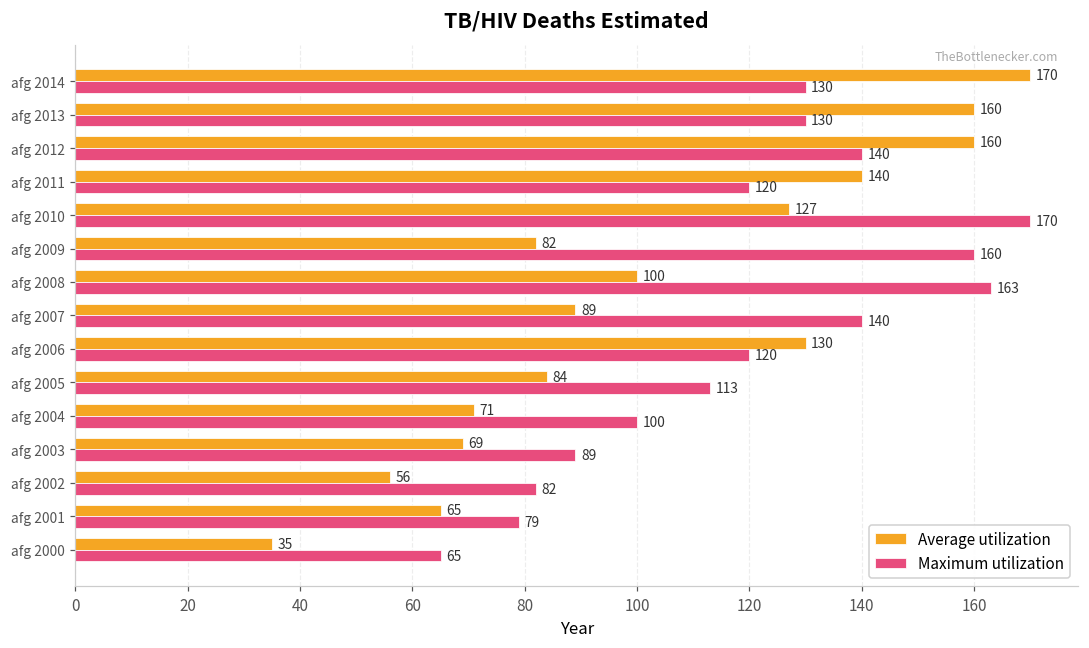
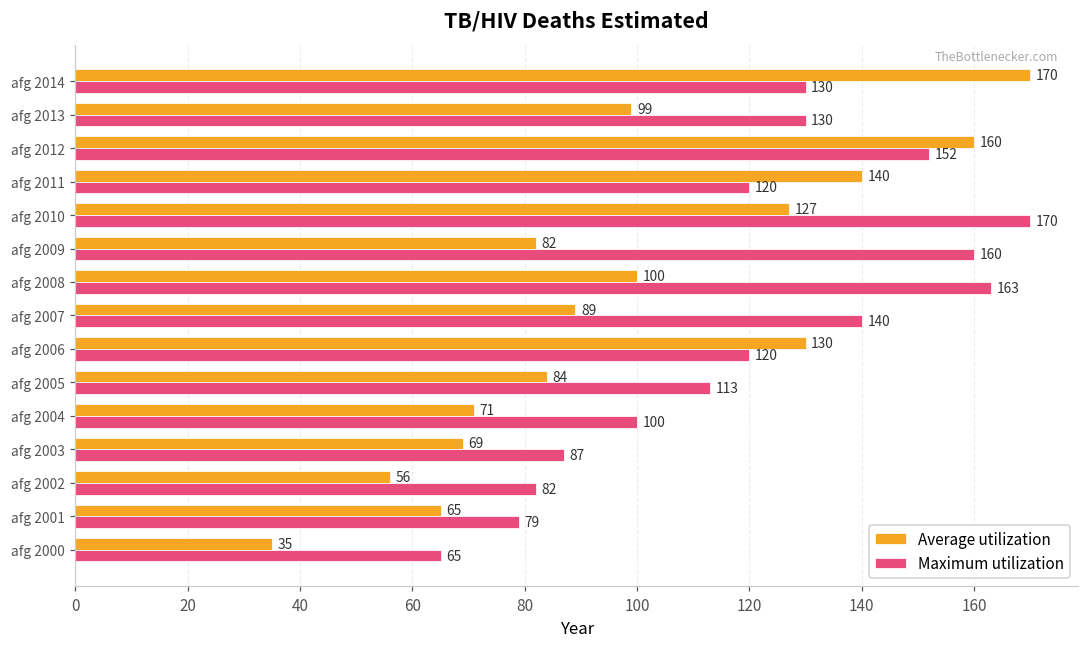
  {
    "Average utilization": {
      "afg 2014": 170,
-     "afg 2013": 160,
+     "afg 2013": 99,
      "afg 2012": 160,
      "afg 2011": 140,
      "afg 2010": 127,
      "afg 2009": 82,
      "afg 2008": 100,
      "afg 2007": 89,
      "afg 2006": 130,
      "afg 2005": 84,
      "afg 2004": 71,
      "afg 2003": 69,
      "afg 2002": 56,
      "afg 2001": 65,
      "afg 2000": 35
    },
    "Maximum utilization": {
      "afg 2014": 130,
      "afg 2013": 130,
-     "afg 2012": 140,
+     "afg 2012": 152,
      "afg 2011": 120,
      "afg 2010": 170,
      "afg 2009": 160,
      "afg 2008": 163,
      "afg 2007": 140,
      "afg 2006": 120,
      "afg 2005": 113,
      "afg 2004": 100,
-     "afg 2003": 89,
+     "afg 2003": 87,
      "afg 2002": 82,
      "afg 2001": 79,
      "afg 2000": 65
    }
  }
